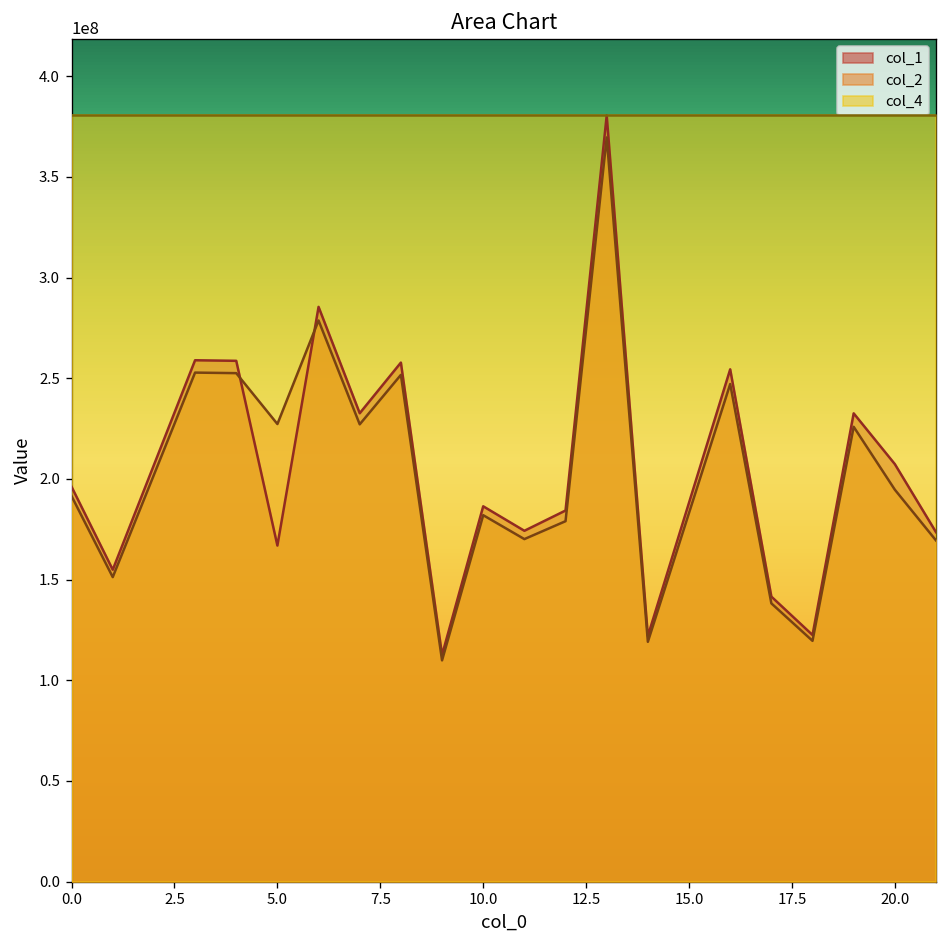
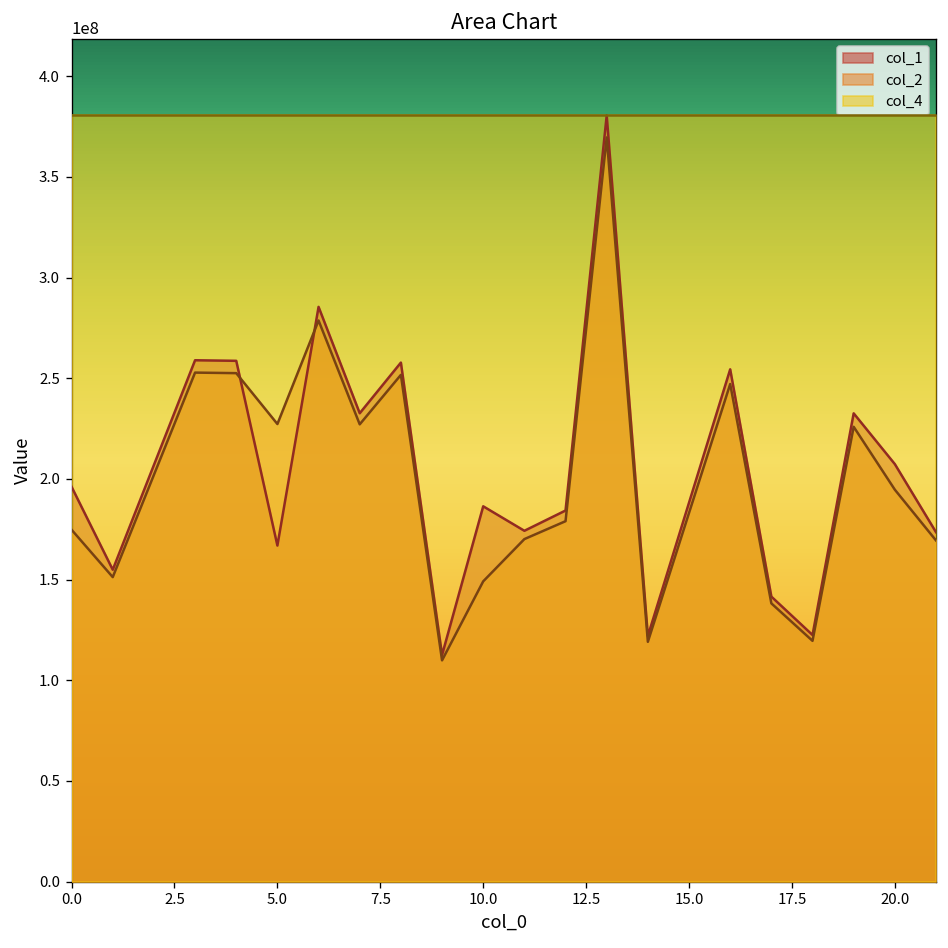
  {
    "col_1": {
      "0.0": 196000000,
      "5.0": 167000000,
      "10.0": 186000000,
      "20.0": 207000000
    },
    "col_2": {
-     "0.0": 191000000,
+     "0.0": 175000000,
      "5.0": 227000000,
-     "10.0": 182000000,
+     "10.0": 149000000,
      "20.0": 195000000
    },
    "col_4": {
      "0.0": 381000000,
      "5.0": 381000000,
      "10.0": 381000000
    }
  }
